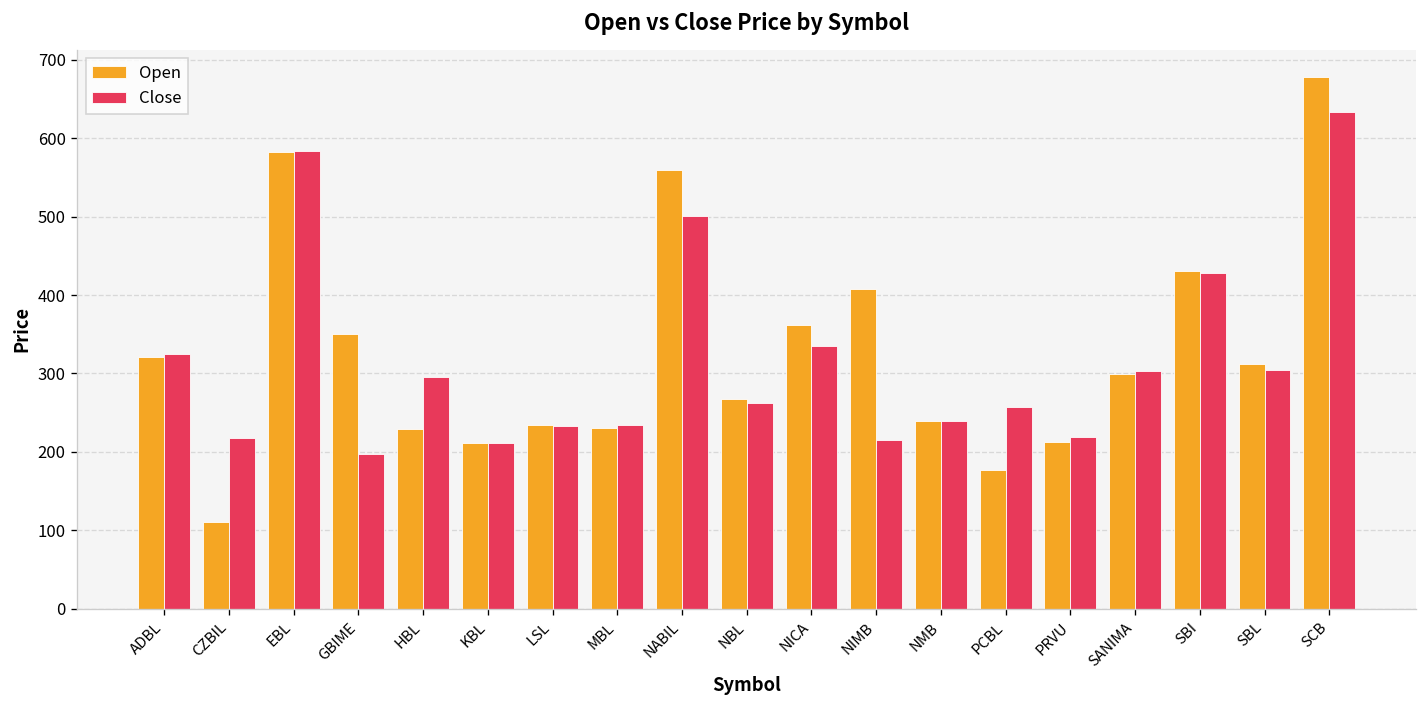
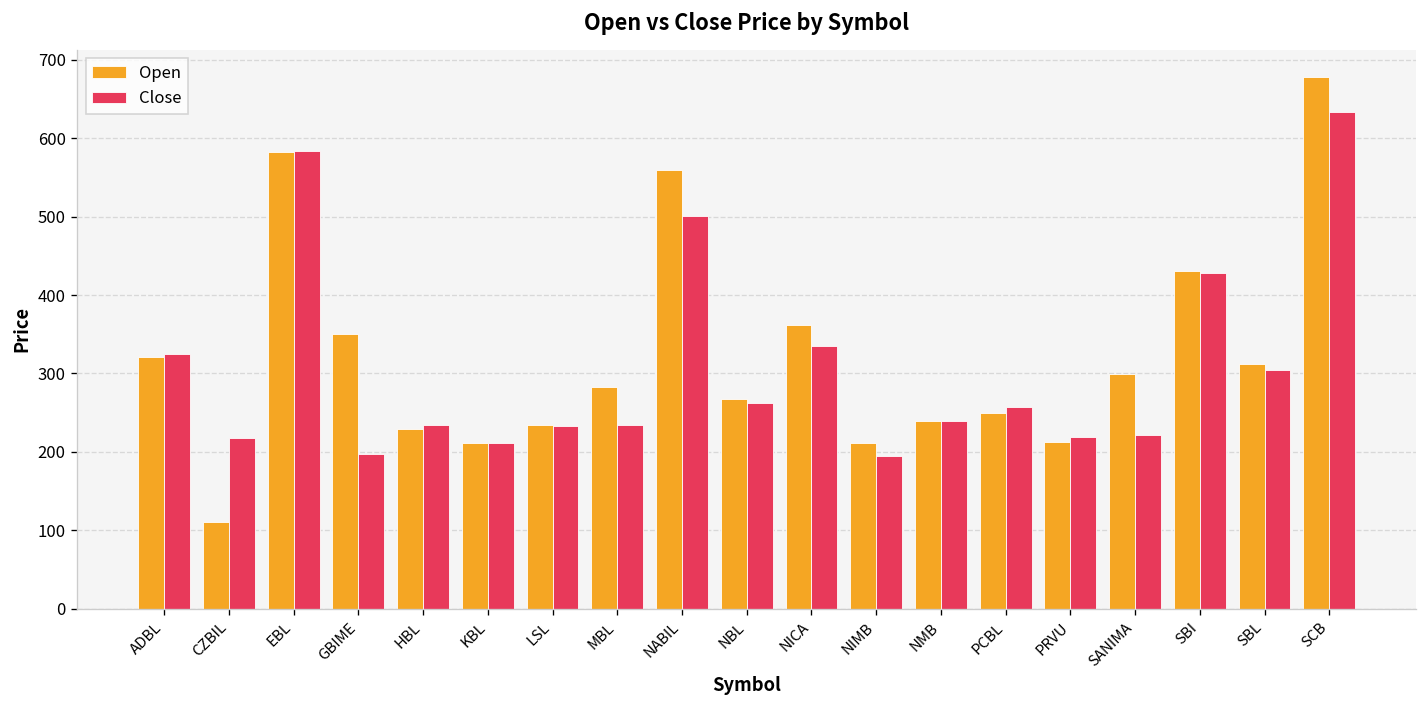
  {
    "Open": {
      "ADBL": 320,
      "CZBIL": 110,
      "EBL": 580,
      "GBIME": 350,
      "HBL": 230,
      "KBL": 210,
      "LSL": 240,
-     "MBL": 230,
+     "MBL": 280,
      "NABIL": 560,
      "NBL": 270,
      "NICA": 360,
-     "NIMB": 410,
+     "NIMB": 210,
      "NMB": 240,
-     "PCBL": 180,
+     "PCBL": 250,
      "PRVU": 210,
      "SANIMA": 300,
      "SBI": 430,
      "SBL": 310,
      "SCB": 680
    },
    "Close": {
      "ADBL": 330,
      "CZBIL": 220,
      "EBL": 580,
      "GBIME": 200,
-     "HBL": 300,
+     "HBL": 230,
      "KBL": 210,
      "LSL": 230,
      "MBL": 230,
      "NABIL": 500,
      "NBL": 260,
      "NICA": 340,
-     "NIMB": 210,
+     "NIMB": 200,
      "NMB": 240,
      "PCBL": 260,
      "PRVU": 220,
-     "SANIMA": 300,
+     "SANIMA": 220,
      "SBI": 430,
      "SBL": 300,
      "SCB": 630
    }
  }
